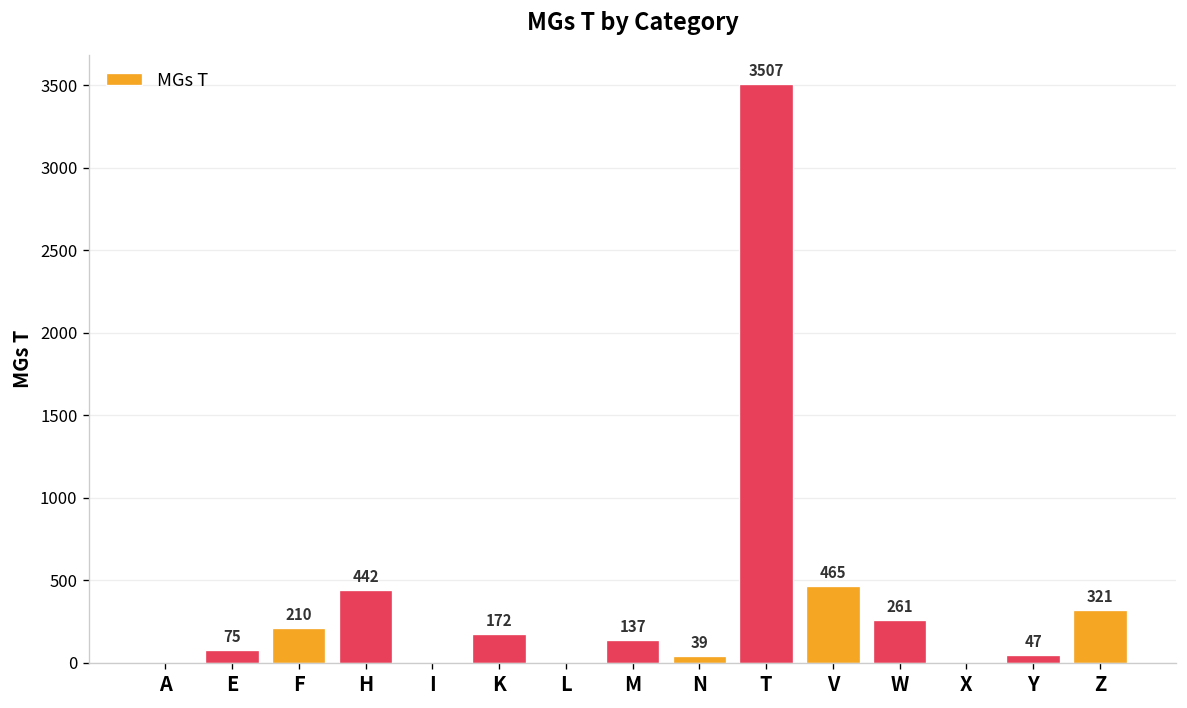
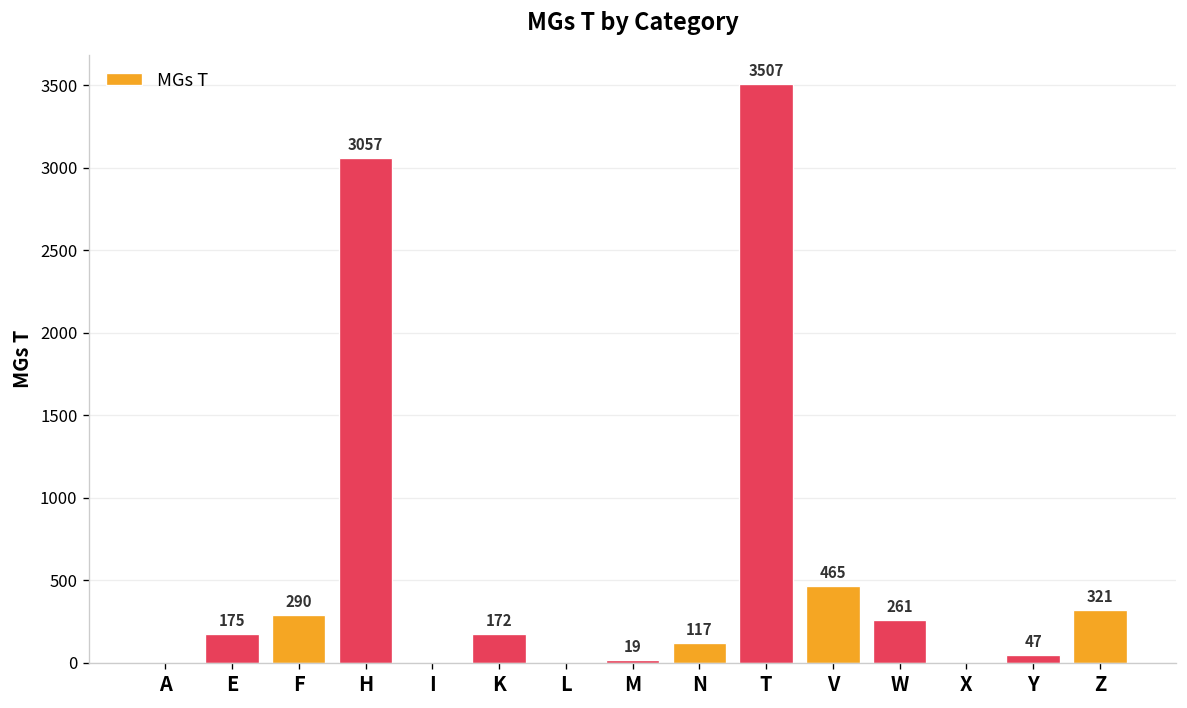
  {
-   "E": 75,
-   "F": 210,
-   "H": 442,
+   "E": 175,
+   "F": 290,
+   "H": 3057,
    "K": 172,
-   "M": 137,
-   "N": 39,
+   "M": 19,
+   "N": 117,
    "T": 3507,
    "V": 465,
    "W": 261,
    "Y": 47,
    "Z": 321
  }
